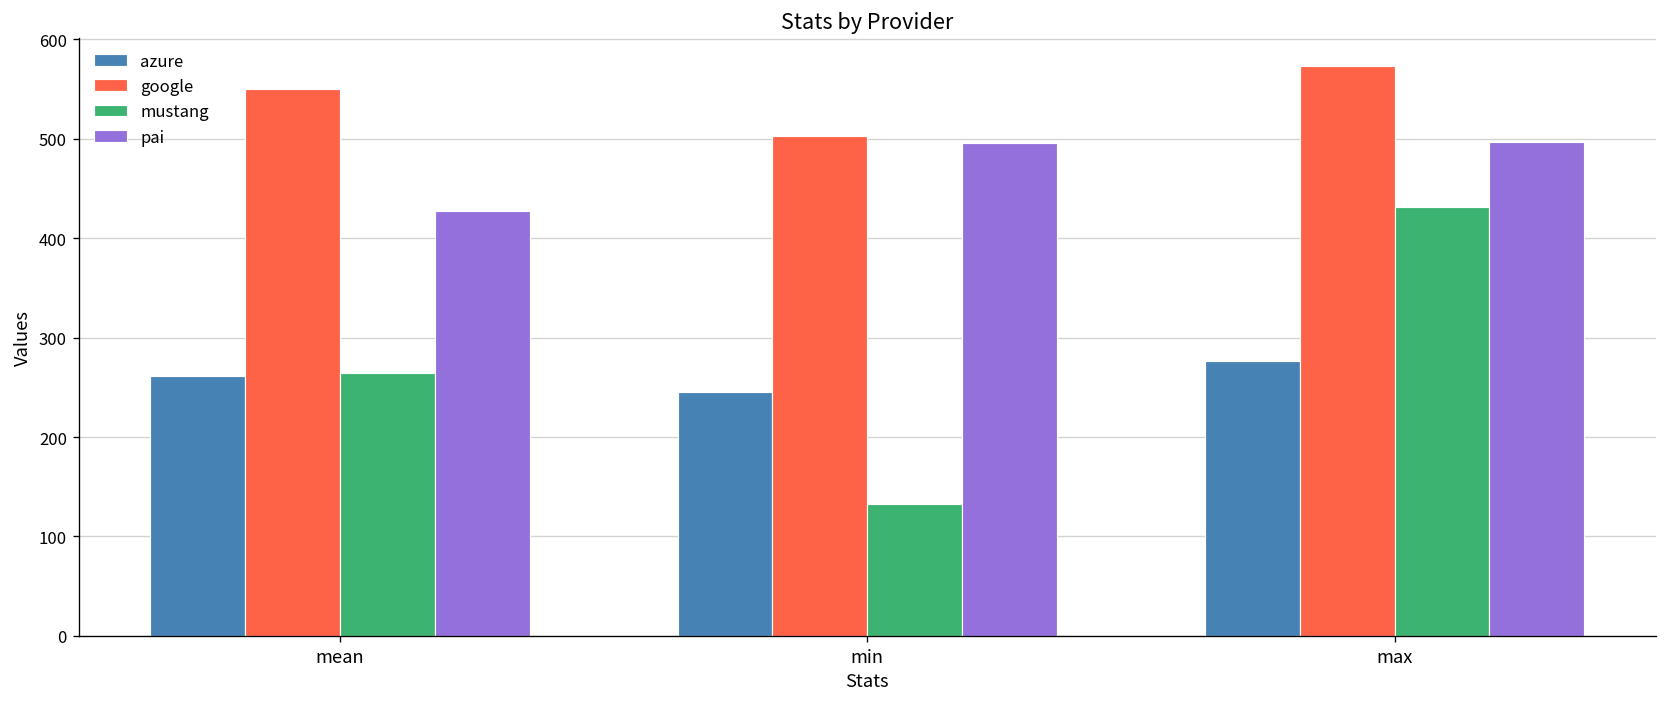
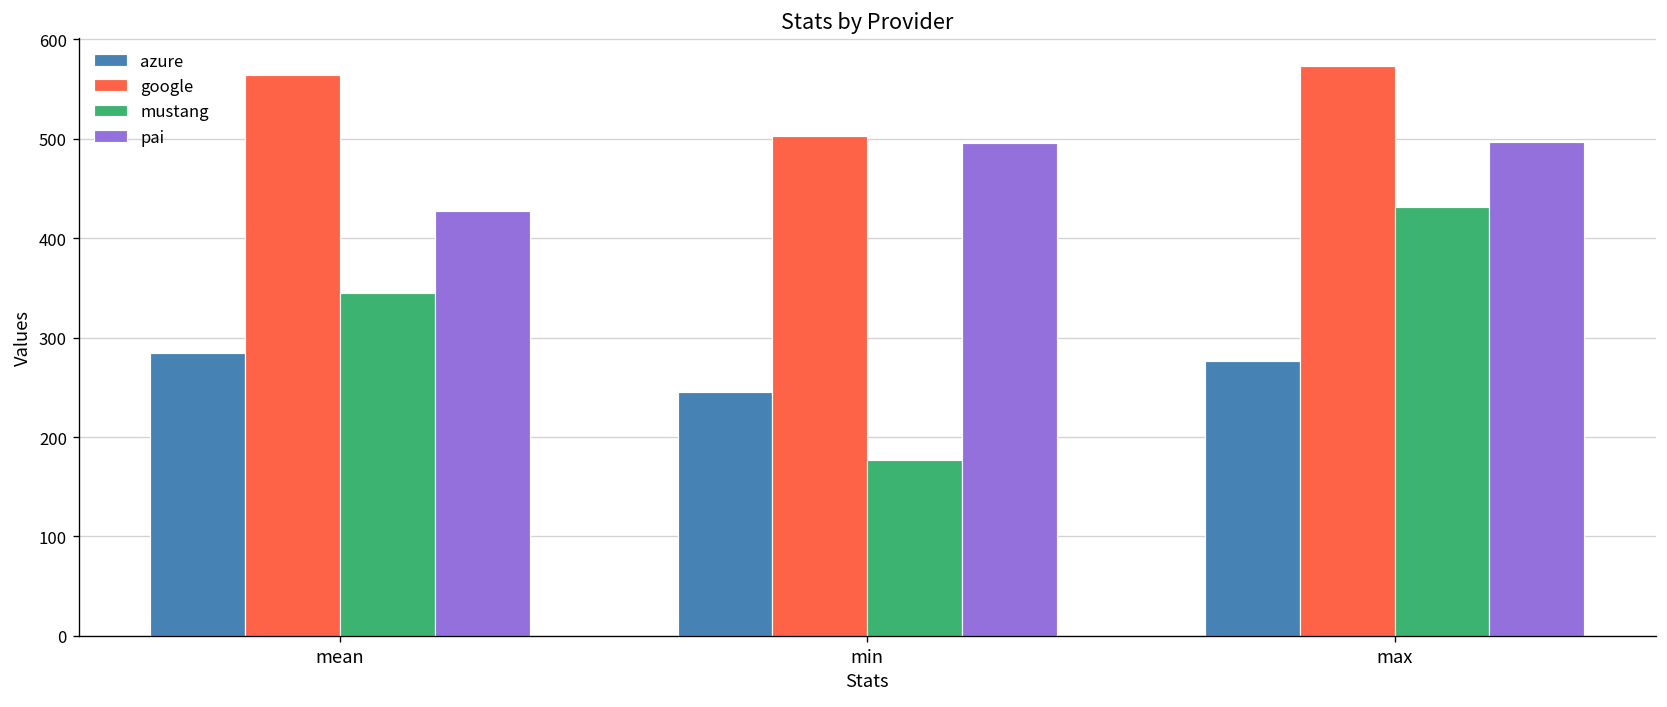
  {
    "azure": {
-     "mean": 260,
+     "mean": 280,
      "min": 250,
      "max": 280
    },
    "google": {
-     "mean": 550,
+     "mean": 560,
      "min": 500,
      "max": 570
    },
    "mustang": {
-     "mean": 260,
-     "min": 130,
+     "mean": 350,
+     "min": 180,
      "max": 430
    },
    "pai": {
      "mean": 430,
      "min": 500,
      "max": 500
    }
  }
